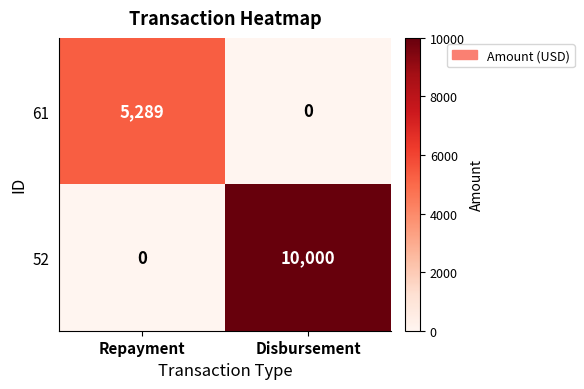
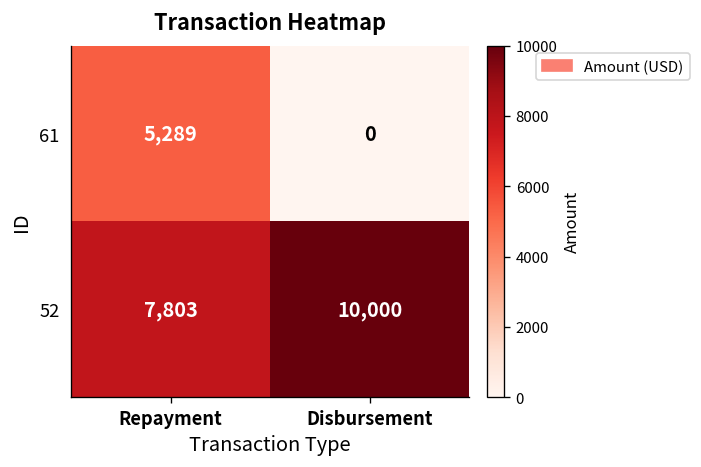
  {
    "61": {
      "Repayment": "5,289",
      "Disbursement": "0"
    },
    "52": {
-     "Repayment": "0",
+     "Repayment": "7,803",
      "Disbursement": "10,000"
    }
  }
